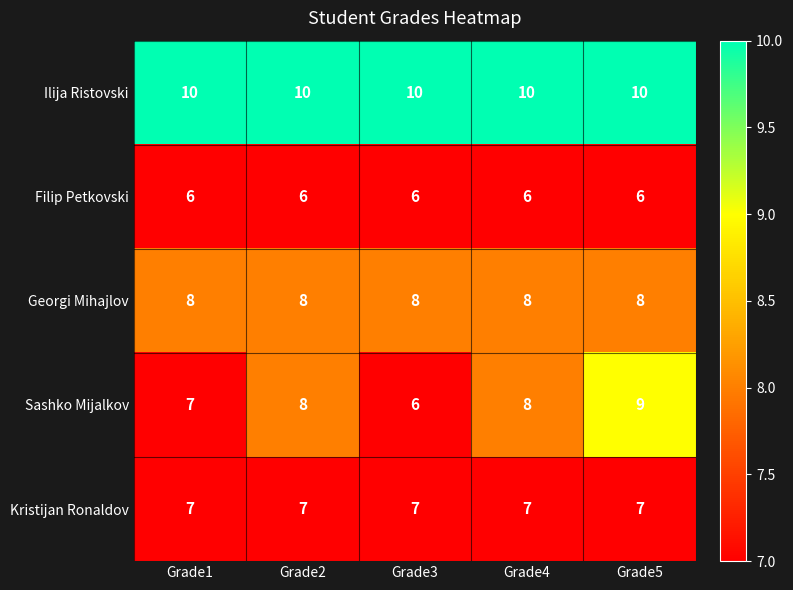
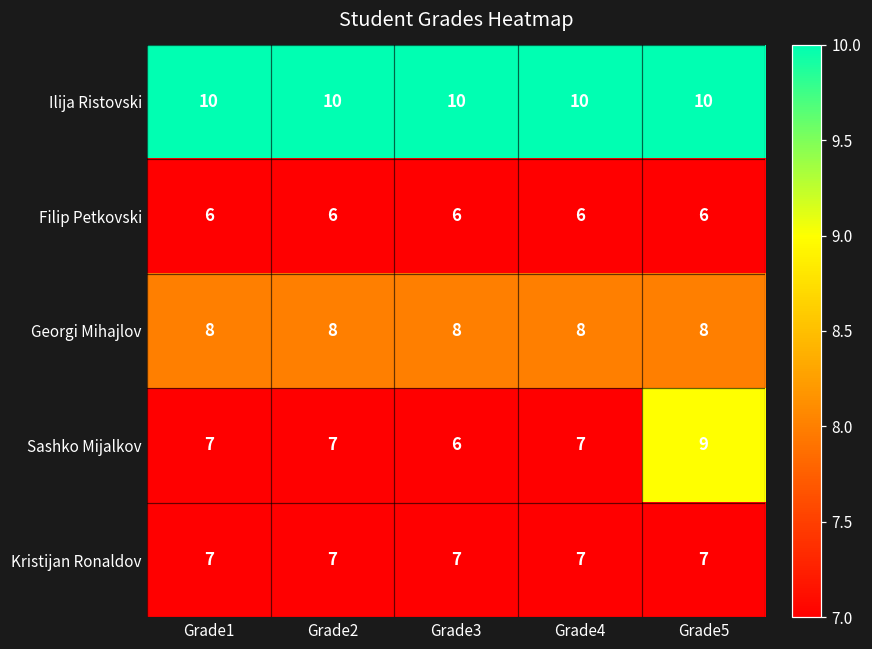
  {
    "Ilija Ristovski": {
      "Grade1": 10,
      "Grade2": 10,
      "Grade3": 10,
      "Grade4": 10,
      "Grade5": 10
    },
    "Filip Petkovski": {
      "Grade1": 6,
      "Grade2": 6,
      "Grade3": 6,
      "Grade4": 6,
      "Grade5": 6
    },
    "Georgi Mihajlov": {
      "Grade1": 8,
      "Grade2": 8,
      "Grade3": 8,
      "Grade4": 8,
      "Grade5": 8
    },
    "Sashko Mijalkov": {
      "Grade1": 7,
-     "Grade2": 8,
+     "Grade2": 7,
      "Grade3": 6,
-     "Grade4": 8,
+     "Grade4": 7,
      "Grade5": 9
    },
    "Kristijan Ronaldov": {
      "Grade1": 7,
      "Grade2": 7,
      "Grade3": 7,
      "Grade4": 7,
      "Grade5": 7
    }
  }
